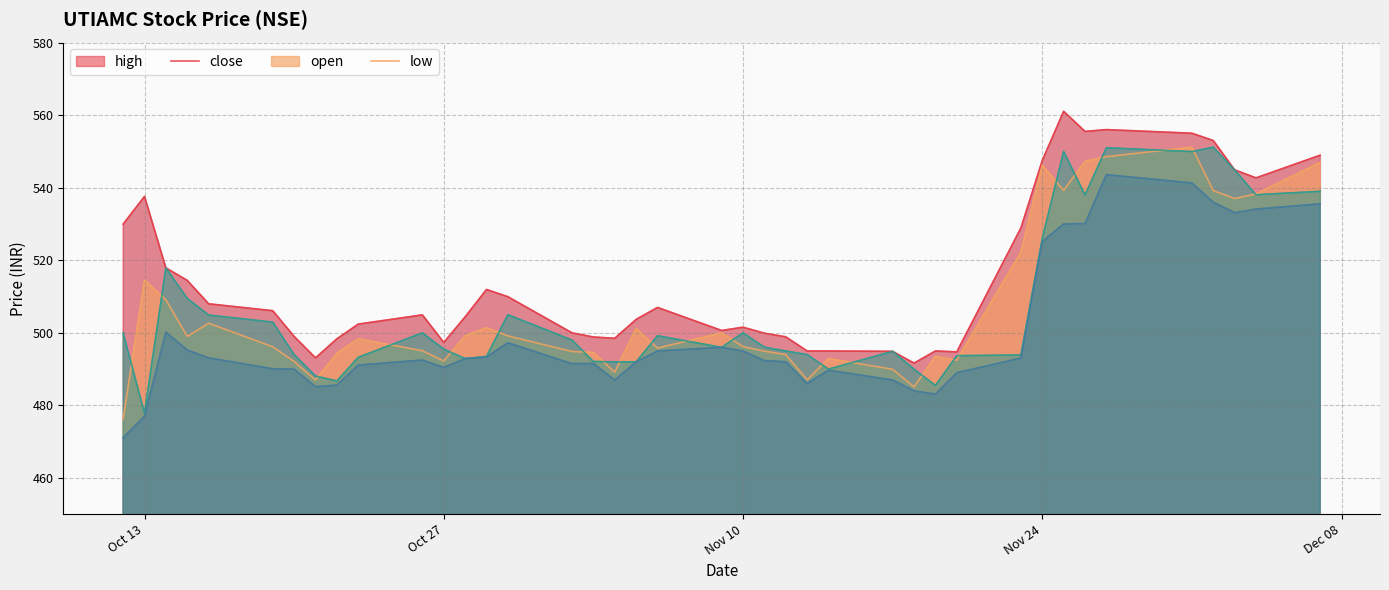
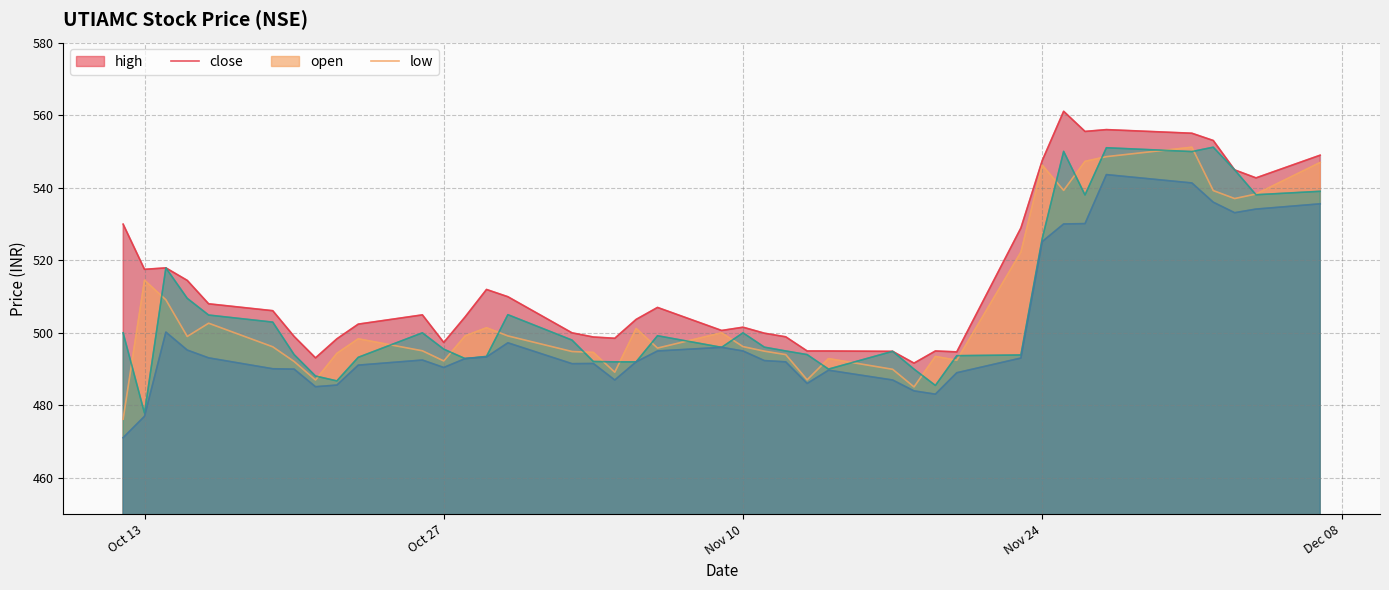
  {
    "high": {
-     "Oct 13": 538,
+     "Oct 13": 518,
      "Oct 27": 497,
      "Nov 10": 502,
      "Nov 24": 548
    }
  }
